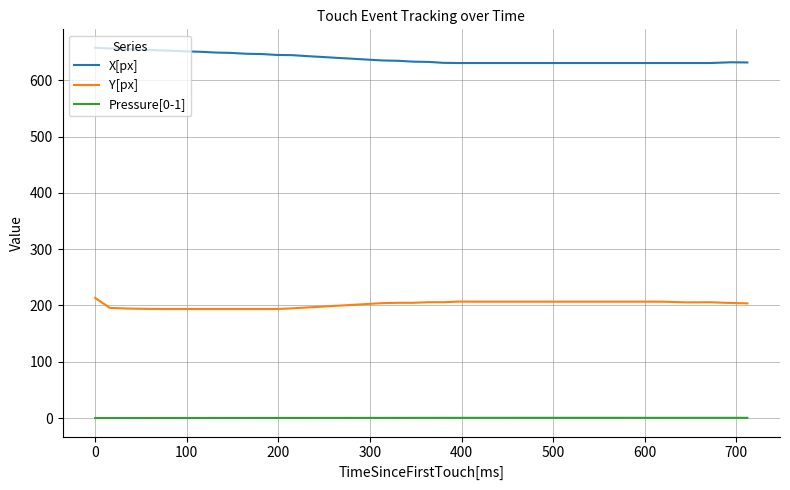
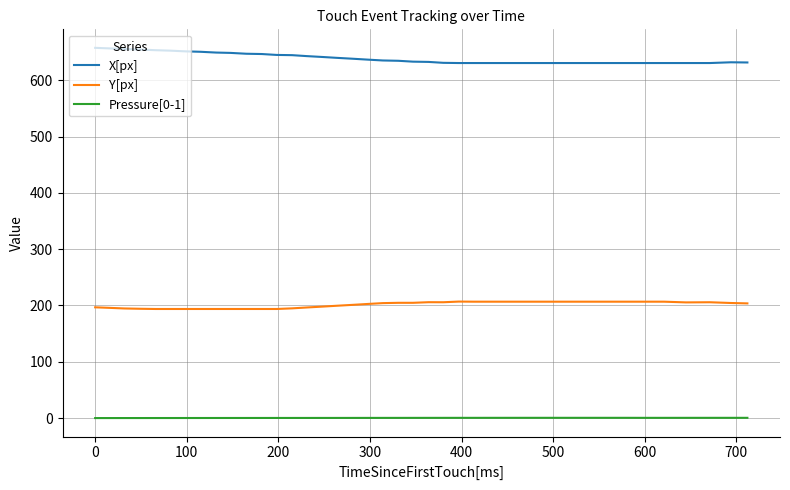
  {
    "Y[px]": {
-     "0": 210
+     "0": 200
    },
    "Pressure[0-1]": {
      "0": 0
    }
  }
